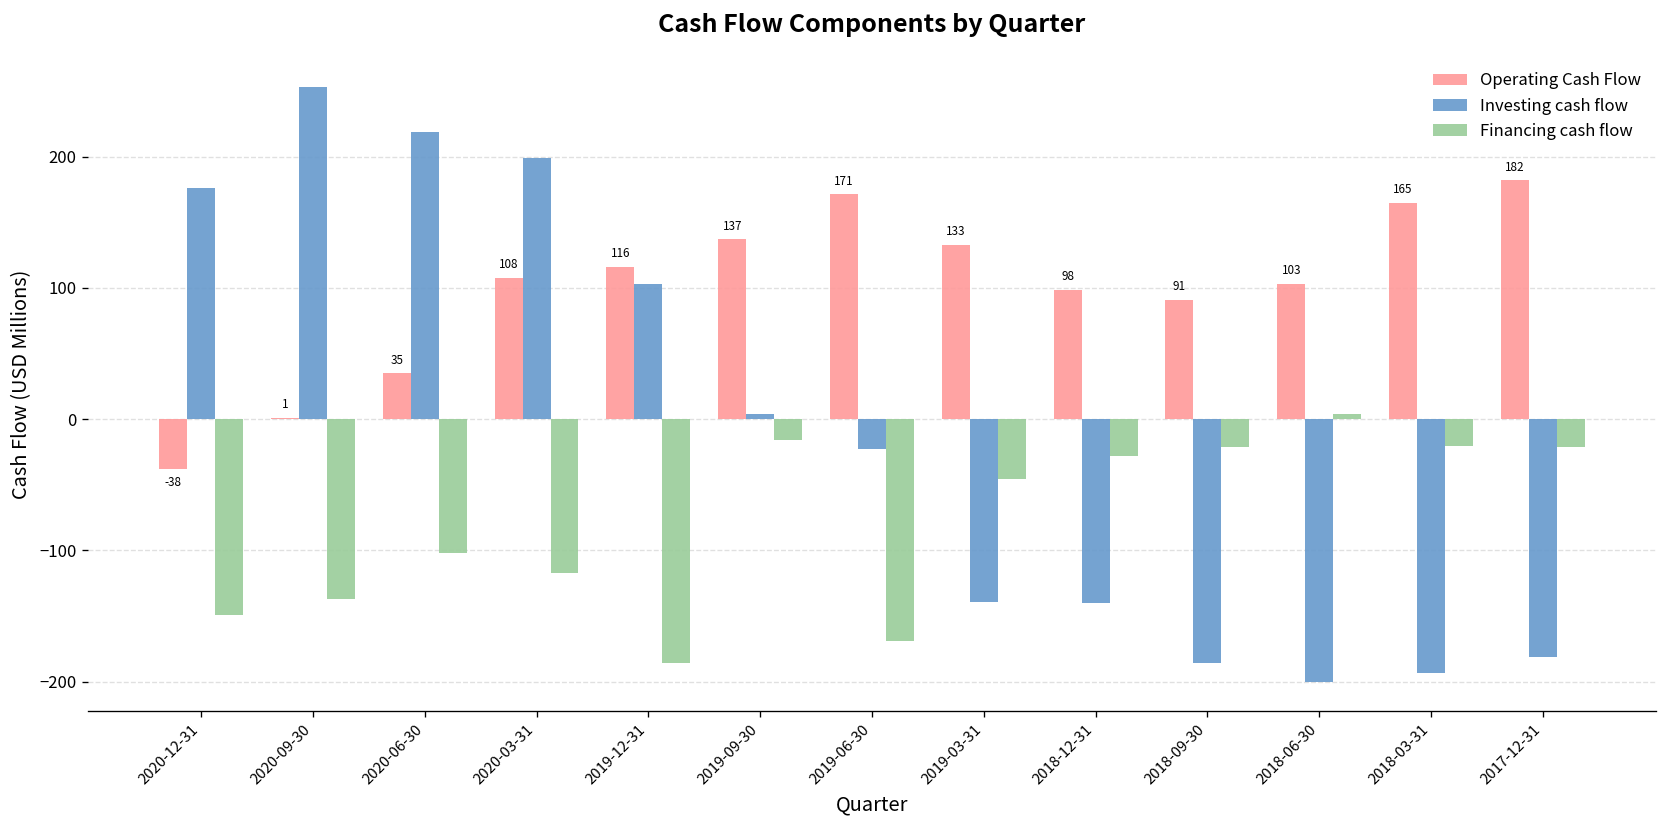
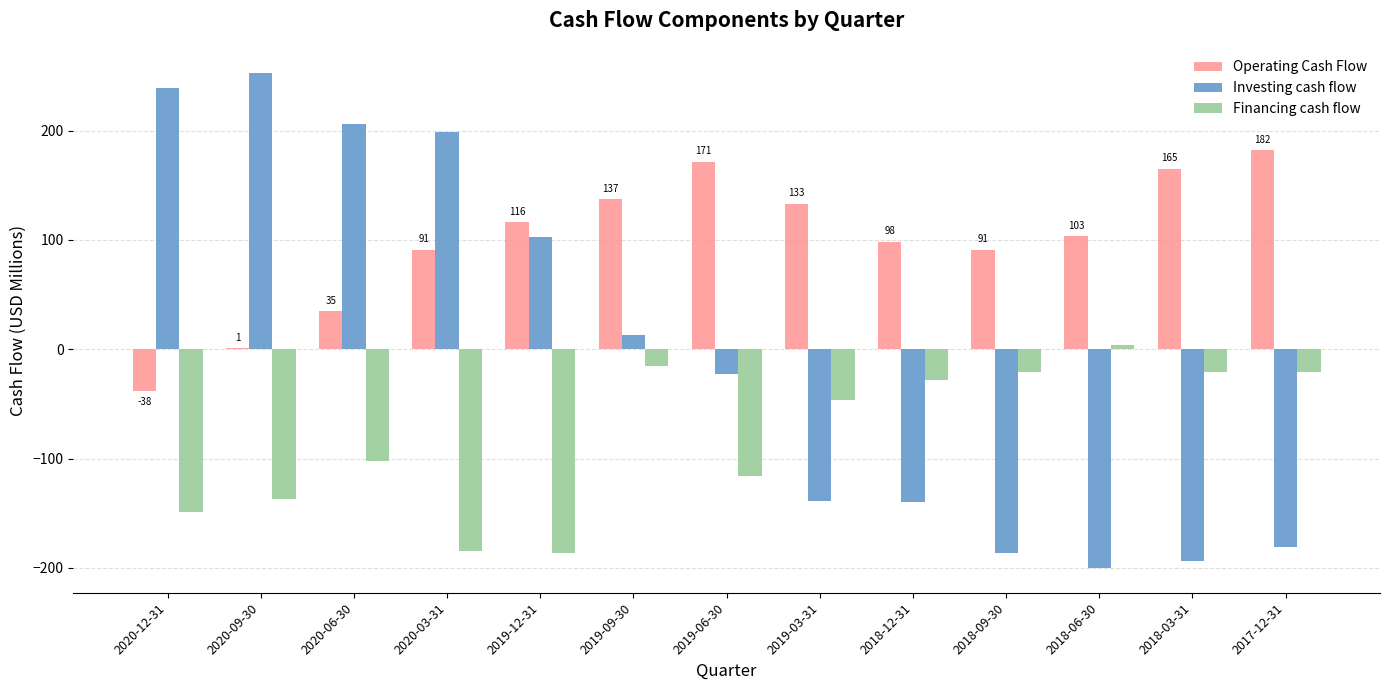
  {
    "Operating Cash Flow": {
      "2020-12-31": -38,
      "2020-09-30": 1,
      "2020-06-30": 35,
-     "2020-03-31": 108,
+     "2020-03-31": 91,
      "2019-12-31": 116,
      "2019-09-30": 137,
      "2019-06-30": 171,
      "2019-03-31": 133,
      "2018-12-31": 98,
      "2018-09-30": 91,
      "2018-06-30": 103,
      "2018-03-31": 165,
      "2017-12-31": 182
    },
    "Investing cash flow": {
-     "2020-12-31": 176,
+     "2020-12-31": 239,
      "2020-09-30": 253,
-     "2020-06-30": 219,
+     "2020-06-30": 206,
      "2020-03-31": 199,
      "2019-12-31": 103,
-     "2019-09-30": 4,
+     "2019-09-30": 13,
      "2019-06-30": -23,
      "2019-03-31": -139,
      "2018-12-31": -140,
      "2018-09-30": -186,
      "2018-06-30": -200,
      "2018-03-31": -193,
      "2017-12-31": -181
    },
    "Financing cash flow": {
      "2020-12-31": -149,
      "2020-09-30": -137,
      "2020-06-30": -102,
-     "2020-03-31": -117,
+     "2020-03-31": -184,
      "2019-12-31": -186,
      "2019-09-30": -16,
-     "2019-06-30": -169,
+     "2019-06-30": -116,
      "2019-03-31": -46,
      "2018-12-31": -28,
      "2018-09-30": -21,
      "2018-06-30": 4,
      "2018-03-31": -20,
      "2017-12-31": -21
    }
  }
